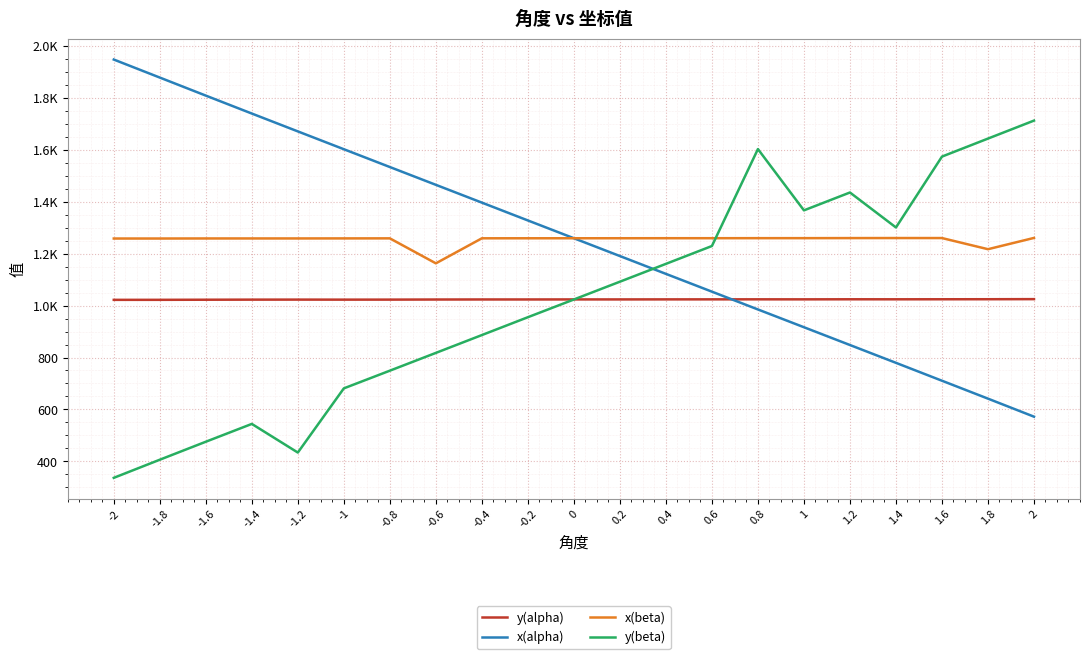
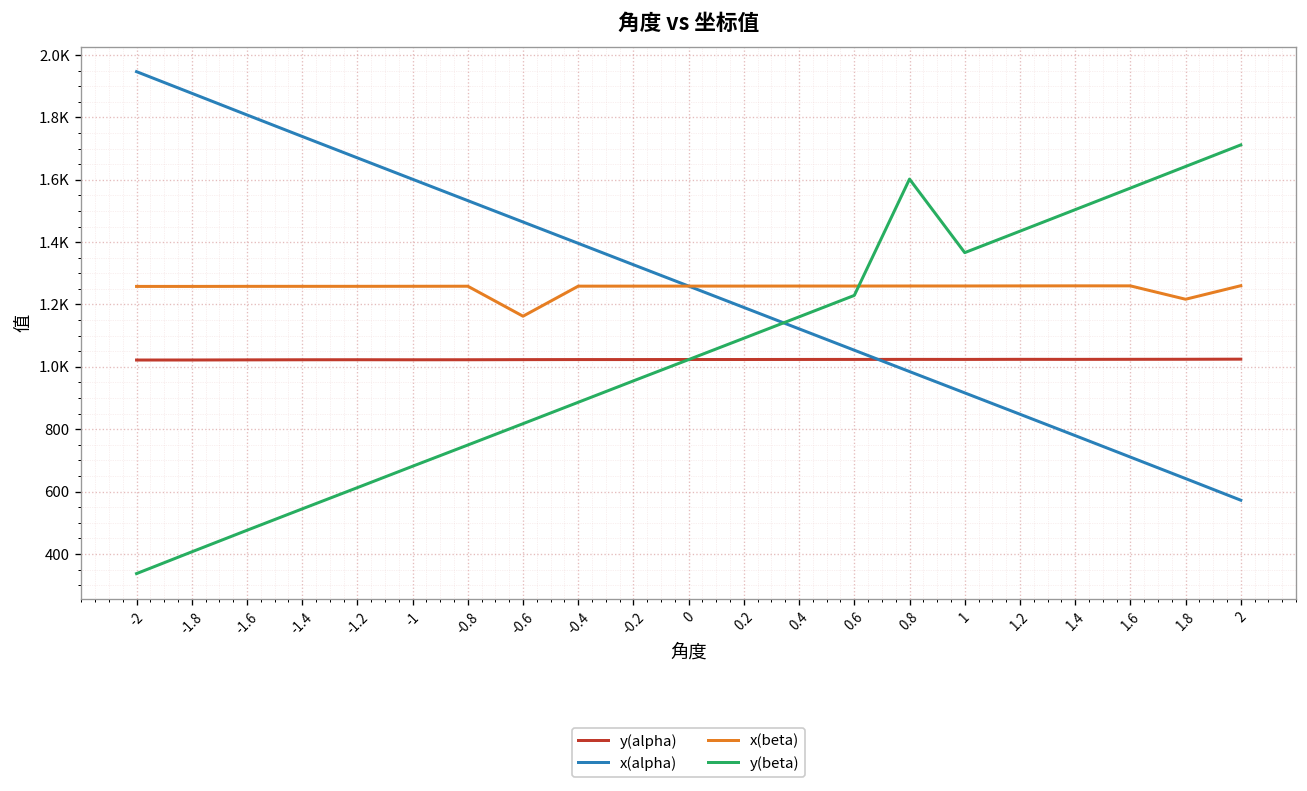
  {
    "y(alpha)": {
      "-2": 1020,
      "-1.8": 1020,
      "-1.6": 1020,
      "-1.4": 1020,
      "-1.2": 1020,
      "-1": 1020,
      "-0.8": 1020,
      "-0.6": 1020,
      "-0.4": 1020,
      "-0.2": 1020,
      "0.2": 1020,
      "0.4": 1020,
      "0.6": 1020,
      "0.8": 1020,
      "1": 1020,
      "1.2": 1020,
      "1.4": 1020,
      "1.6": 1020,
      "1.8": 1020,
      "2": 1020
    },
    "x(alpha)": {
      "-2": 1950,
      "-1.8": 1880,
      "-1.6": 1810,
      "-1.4": 1740,
      "-1.2": 1670,
      "-1": 1600,
      "-0.8": 1530,
      "-0.6": 1460,
      "-0.4": 1400,
      "-0.2": 1330,
      "0.2": 1190,
      "0.4": 1120,
      "0.6": 1050,
      "0.8": 980,
      "1": 920,
      "1.2": 850,
      "1.4": 780,
      "1.6": 710,
      "1.8": 640,
      "2": 570
    },
    "x(beta)": {
      "-2": 1260,
      "-1.8": 1260,
      "-1.6": 1260,
      "-1.4": 1260,
      "-1.2": 1260,
      "-1": 1260,
      "-0.8": 1260,
      "-0.6": 1160,
      "-0.4": 1260,
      "-0.2": 1260,
      "0.2": 1260,
      "0.4": 1260,
      "0.6": 1260,
      "0.8": 1260,
      "1": 1260,
      "1.2": 1260,
      "1.4": 1260,
      "1.6": 1260,
      "1.8": 1220,
      "2": 1260
    },
    "y(beta)": {
      "-2": 340,
      "-1.8": 410,
      "-1.6": 480,
      "-1.4": 540,
-     "-1.2": 430,
+     "-1.2": 610,
      "-1": 680,
      "-0.8": 750,
      "-0.6": 820,
      "-0.4": 890,
      "-0.2": 960,
      "0.2": 1090,
      "0.4": 1160,
      "0.6": 1230,
      "0.8": 1600,
      "1": 1370,
      "1.2": 1440,
-     "1.4": 1300,
+     "1.4": 1500,
      "1.6": 1570,
      "1.8": 1640,
      "2": 1710
    }
  }
